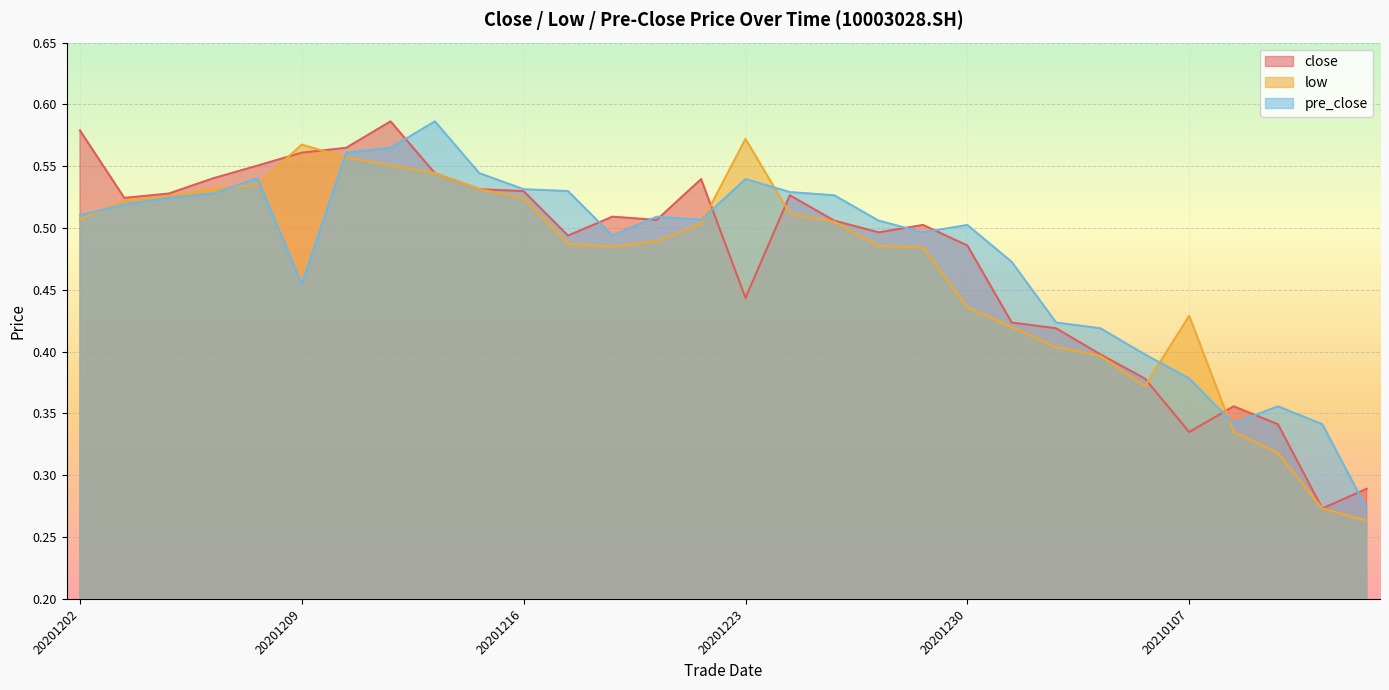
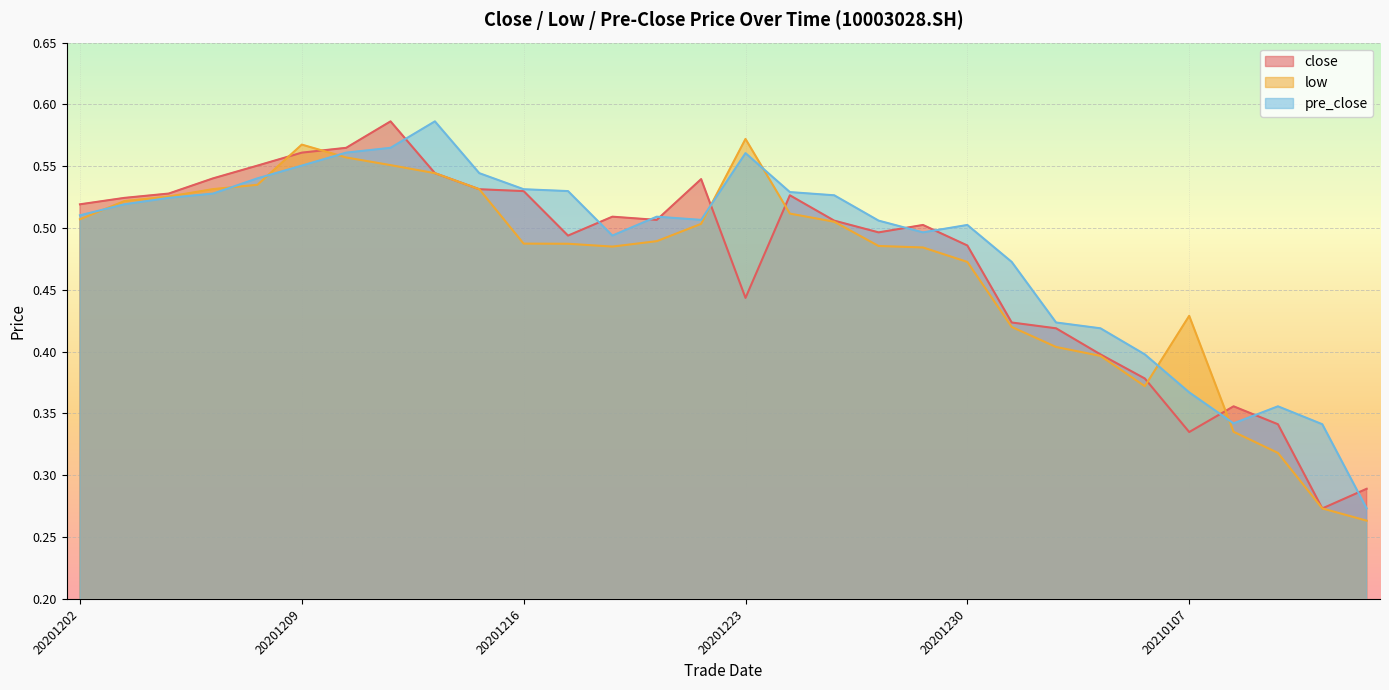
  {
    "close": {
-     "20201202": 0.579,
+     "20201202": 0.519,
      "20201209": 0.561,
      "20201223": 0.444,
      "20201230": 0.486,
      "20210107": 0.335
    },
    "low": {
      "20201202": 0.507,
      "20201209": 0.568,
-     "20201216": 0.524,
+     "20201216": 0.487,
      "20201223": 0.572,
-     "20201230": 0.436,
+     "20201230": 0.473,
      "20210107": 0.429
    },
    "pre_close": {
      "20201202": 0.510,
-     "20201209": 0.455,
-     "20201223": 0.540,
+     "20201209": 0.551,
+     "20201223": 0.561,
      "20201230": 0.503,
-     "20210107": 0.378
+     "20210107": 0.367
    }
  }
